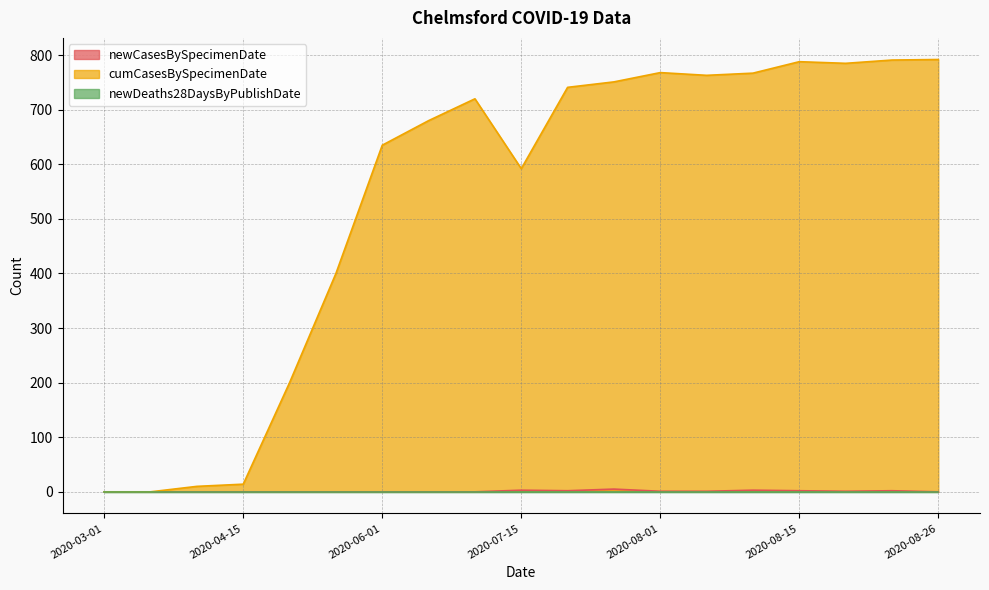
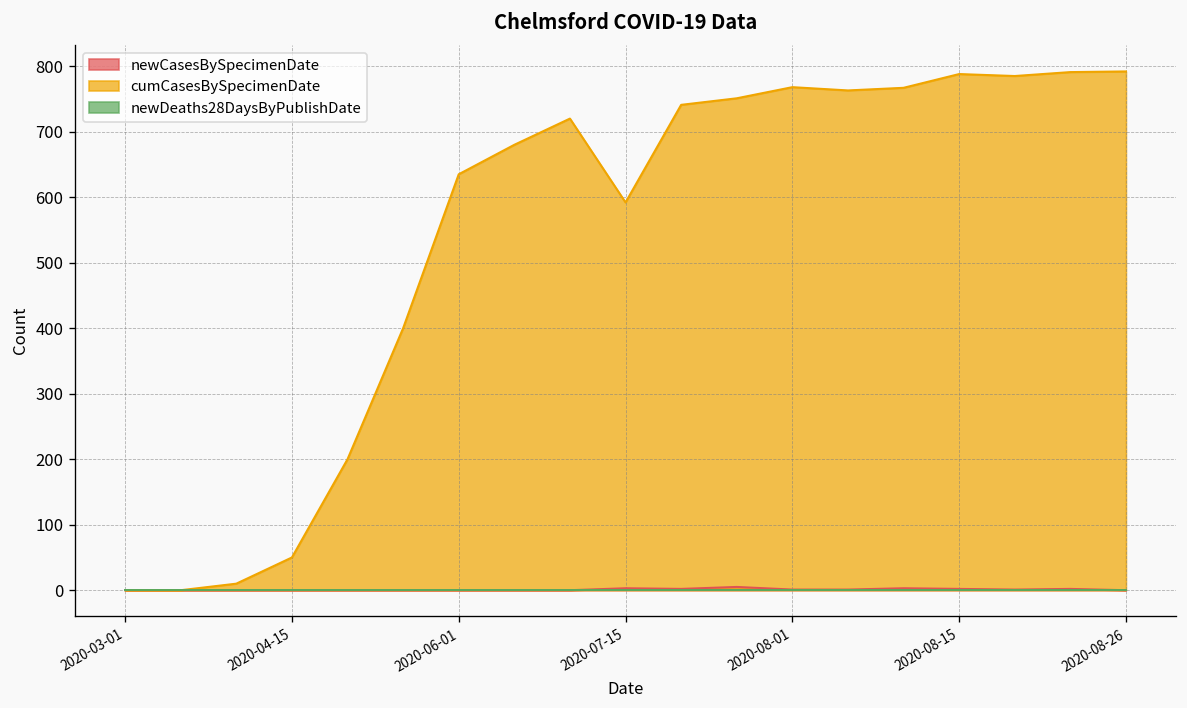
  {
    "cumCasesBySpecimenDate": {
-     "2020-04-15": 10,
+     "2020-04-15": 50,
      "2020-06-01": 640,
      "2020-07-15": 590,
      "2020-08-01": 770,
      "2020-08-15": 790,
      "2020-08-26": 790
    }
  }
